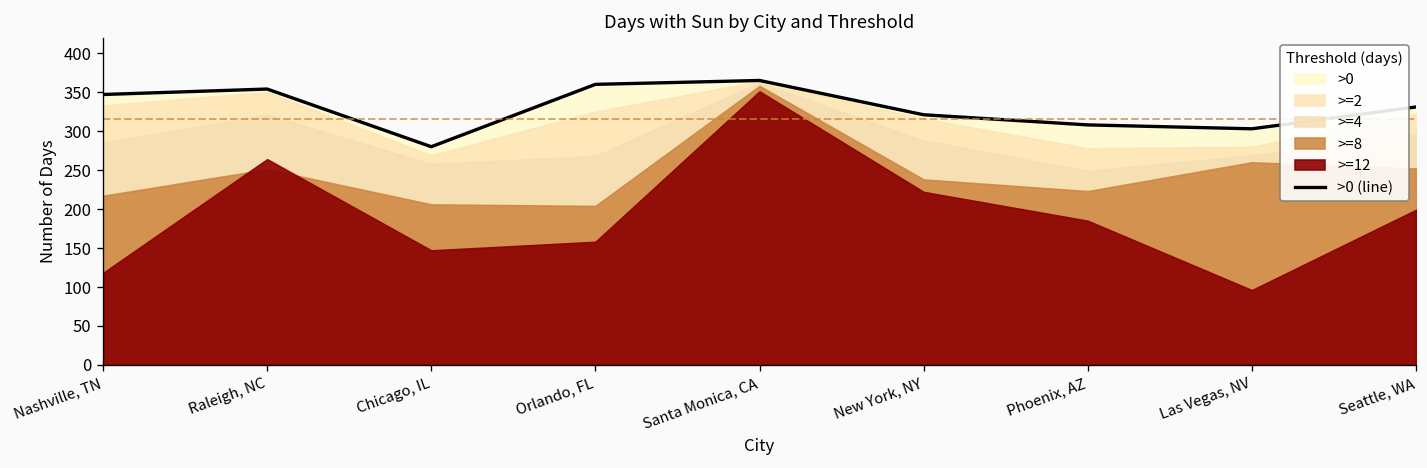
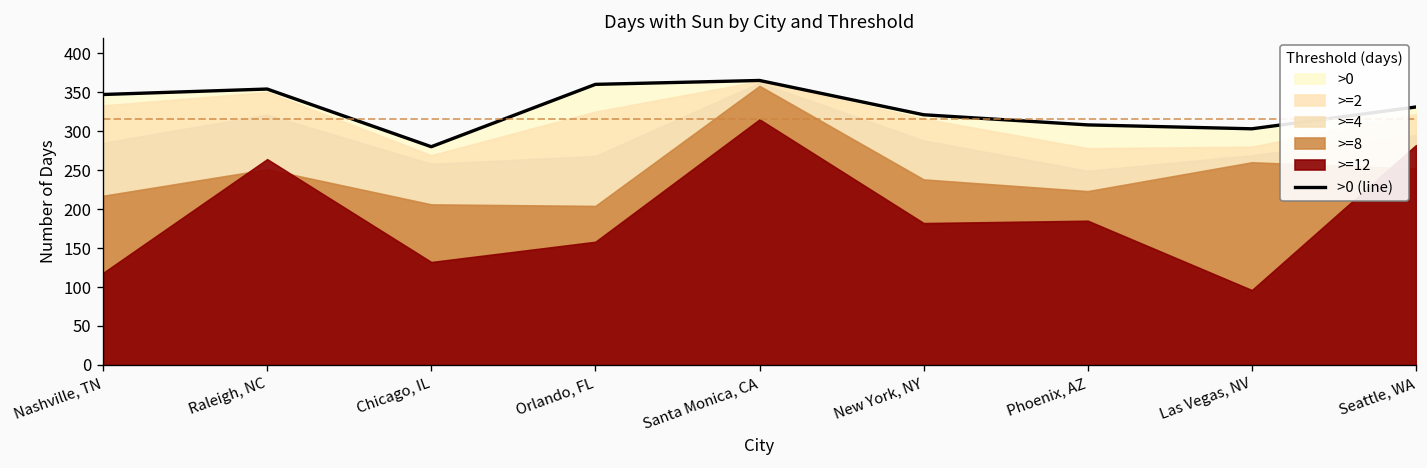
  {
    ">=8": {
      "Nashville, TN": 220,
      "Raleigh, NC": 250,
      "Chicago, IL": 210,
      "Orlando, FL": 200,
      "Santa Monica, CA": 360,
      "New York, NY": 240,
      "Phoenix, AZ": 220,
      "Las Vegas, NV": 260,
      "Seattle, WA": 250
    },
    ">=12": {
      "Nashville, TN": 120,
      "Raleigh, NC": 260,
-     "Chicago, IL": 150,
+     "Chicago, IL": 130,
      "Orlando, FL": 160,
-     "Santa Monica, CA": 350,
-     "New York, NY": 220,
+     "Santa Monica, CA": 320,
+     "New York, NY": 180,
      "Phoenix, AZ": 190,
      "Las Vegas, NV": 100,
-     "Seattle, WA": 200
+     "Seattle, WA": 280
    }
  }
